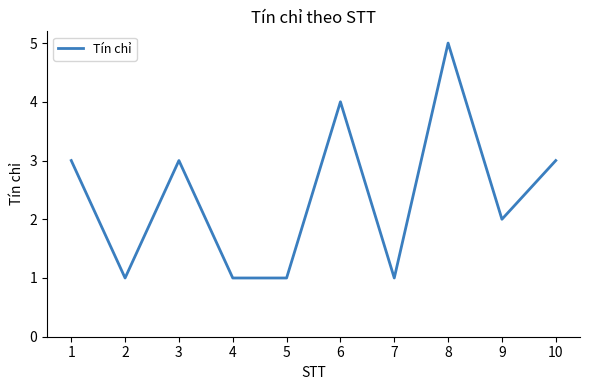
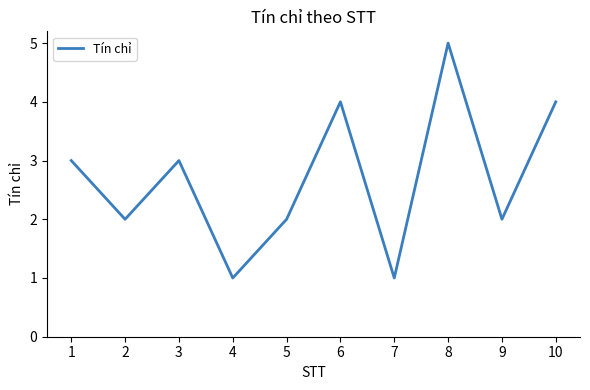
  {
    "1": 3,
-   "2": 1,
+   "2": 2,
    "3": 3,
    "4": 1,
-   "5": 1,
+   "5": 2,
    "6": 4,
    "7": 1,
    "8": 5,
    "9": 2,
-   "10": 3
+   "10": 4
  }
